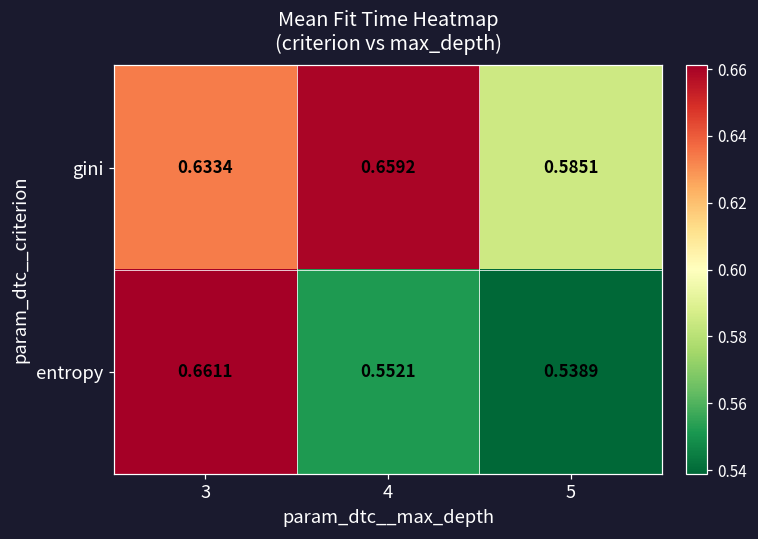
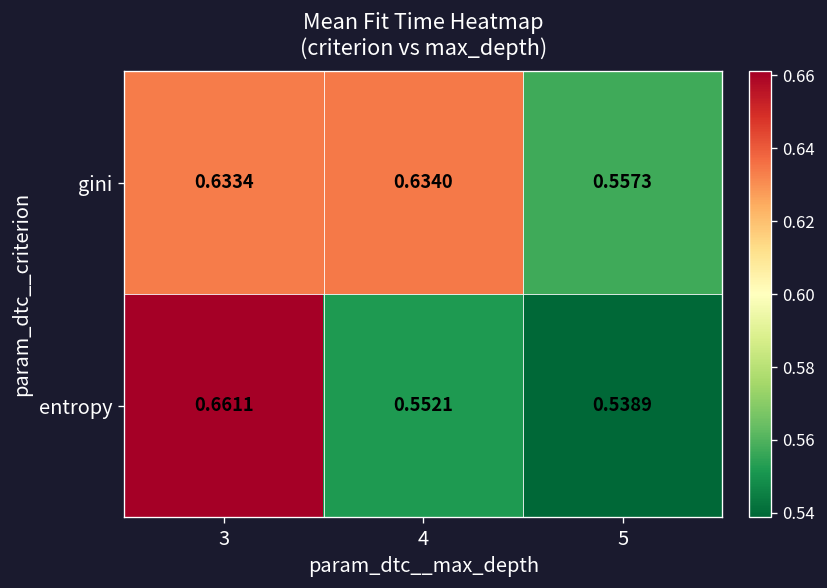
  {
    "gini": {
      "3": 0.6334,
-     "4": 0.6592,
-     "5": 0.5851
+     "4": 0.6340,
+     "5": 0.5573
    },
    "entropy": {
      "3": 0.6611,
      "4": 0.5521,
      "5": 0.5389
    }
  }
